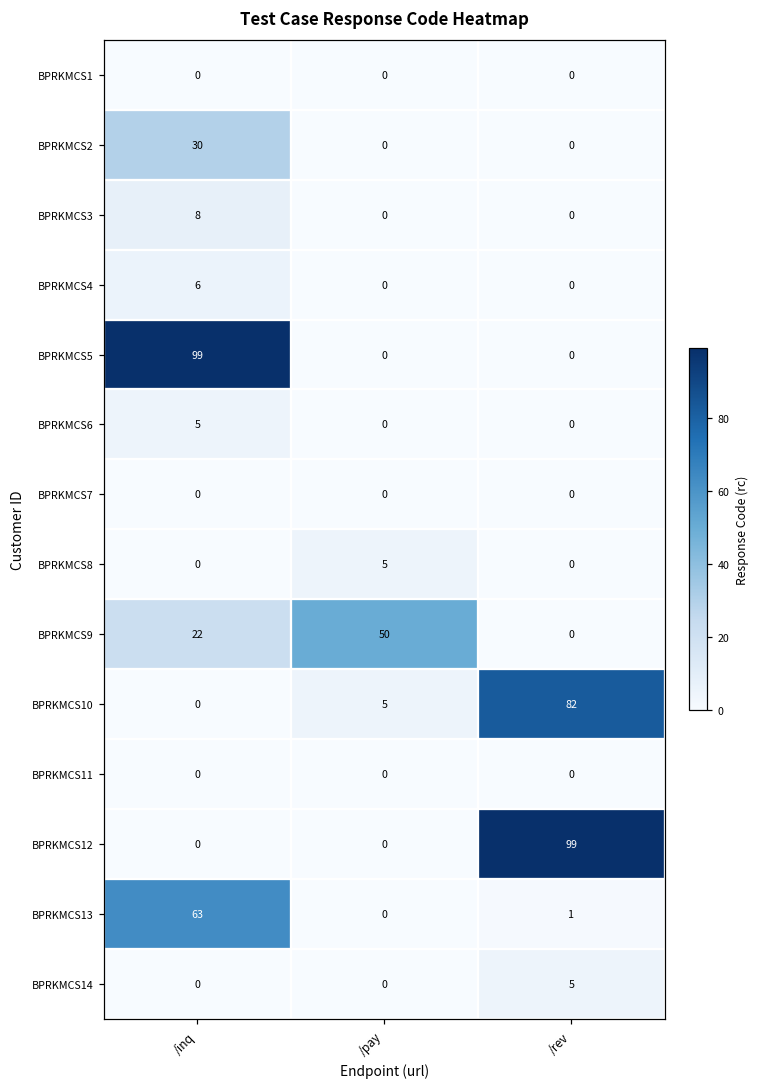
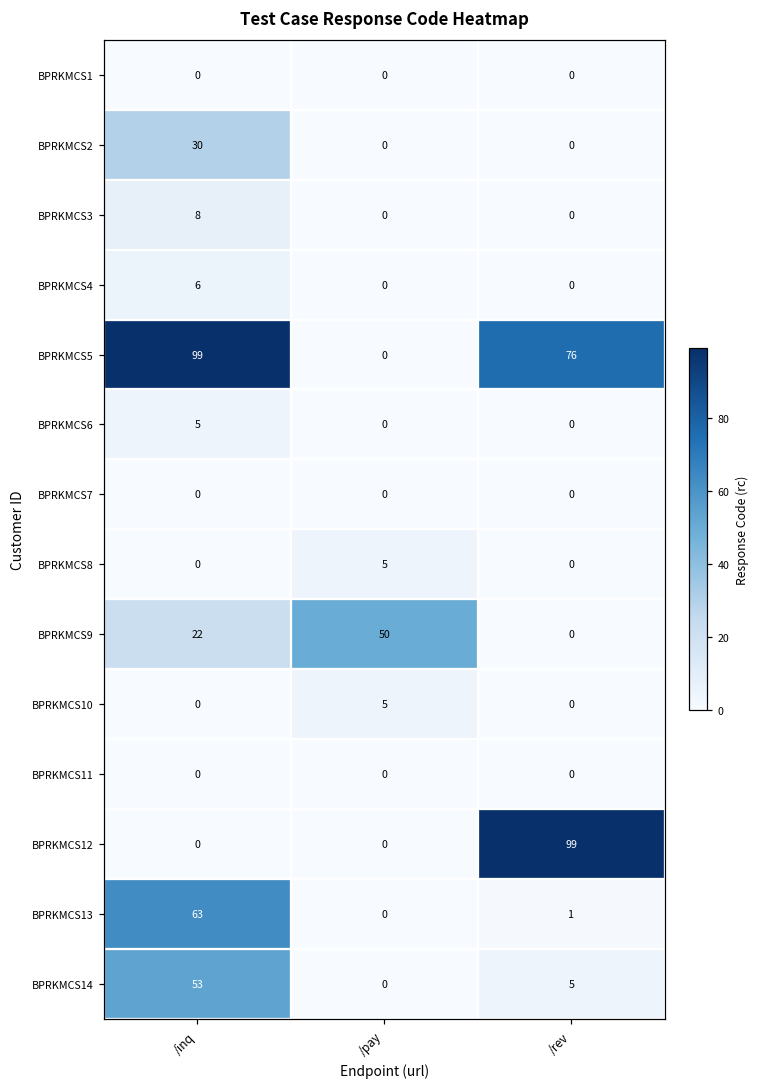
  {
    "BPRKMCS1": {
      "/inq": 0,
      "/pay": 0,
      "/rev": 0
    },
    "BPRKMCS2": {
      "/inq": 30,
      "/pay": 0,
      "/rev": 0
    },
    "BPRKMCS3": {
      "/inq": 8,
      "/pay": 0,
      "/rev": 0
    },
    "BPRKMCS4": {
      "/inq": 6,
      "/pay": 0,
      "/rev": 0
    },
    "BPRKMCS5": {
      "/inq": 99,
      "/pay": 0,
-     "/rev": 0
+     "/rev": 76
    },
    "BPRKMCS6": {
      "/inq": 5,
      "/pay": 0,
      "/rev": 0
    },
    "BPRKMCS7": {
      "/inq": 0,
      "/pay": 0,
      "/rev": 0
    },
    "BPRKMCS8": {
      "/inq": 0,
      "/pay": 5,
      "/rev": 0
    },
    "BPRKMCS9": {
      "/inq": 22,
      "/pay": 50,
      "/rev": 0
    },
    "BPRKMCS10": {
      "/inq": 0,
      "/pay": 5,
-     "/rev": 82
+     "/rev": 0
    },
    "BPRKMCS11": {
      "/inq": 0,
      "/pay": 0,
      "/rev": 0
    },
    "BPRKMCS12": {
      "/inq": 0,
      "/pay": 0,
      "/rev": 99
    },
    "BPRKMCS13": {
      "/inq": 63,
      "/pay": 0,
      "/rev": 1
    },
    "BPRKMCS14": {
-     "/inq": 0,
+     "/inq": 53,
      "/pay": 0,
      "/rev": 5
    }
  }
